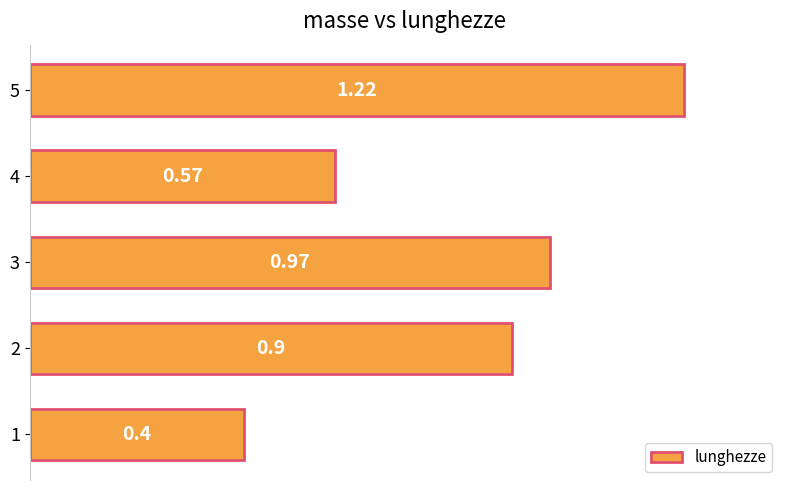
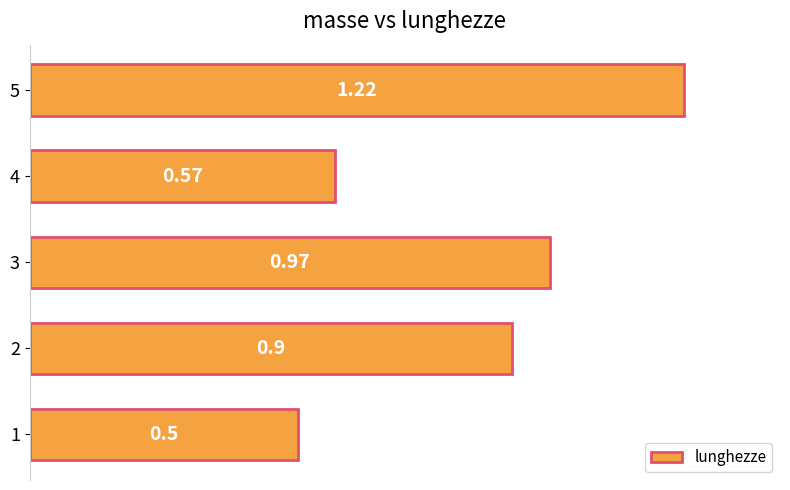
  {
    "5": 1.22,
    "4": 0.57,
    "3": 0.97,
    "2": 0.9,
-   "1": 0.4
+   "1": 0.5
  }
